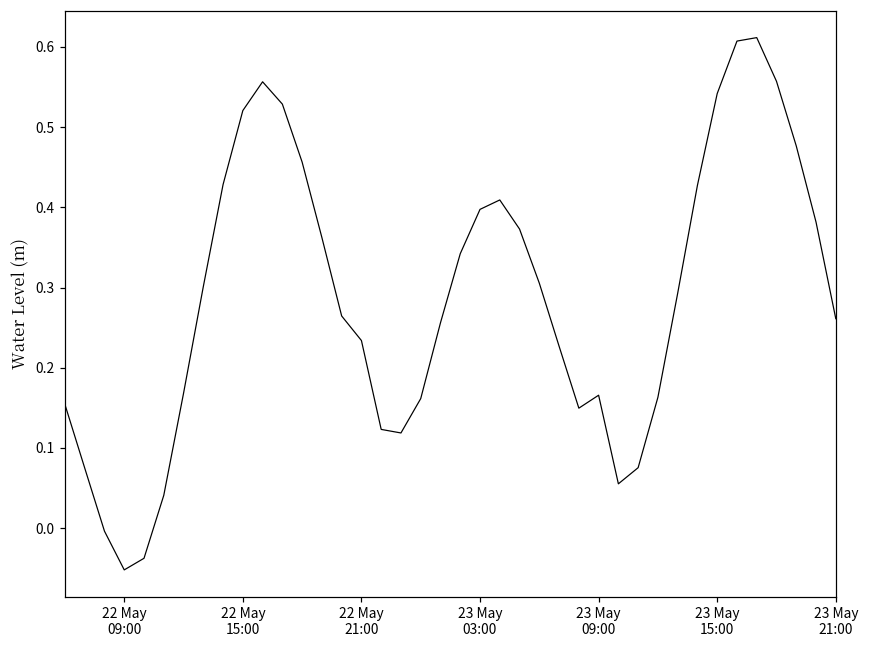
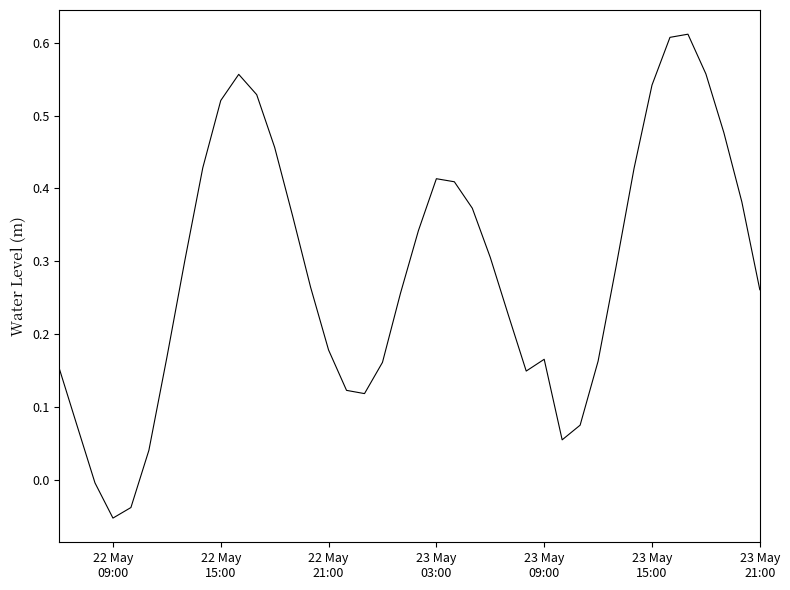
  {
    "22 May 09:00": -0.05,
    "22 May 15:00": 0.52,
-   "22 May 21:00": 0.23,
-   "23 May 03:00": 0.40,
+   "22 May 21:00": 0.18,
+   "23 May 03:00": 0.41,
    "23 May 09:00": 0.17,
    "23 May 15:00": 0.54,
    "23 May 21:00": 0.26
  }
